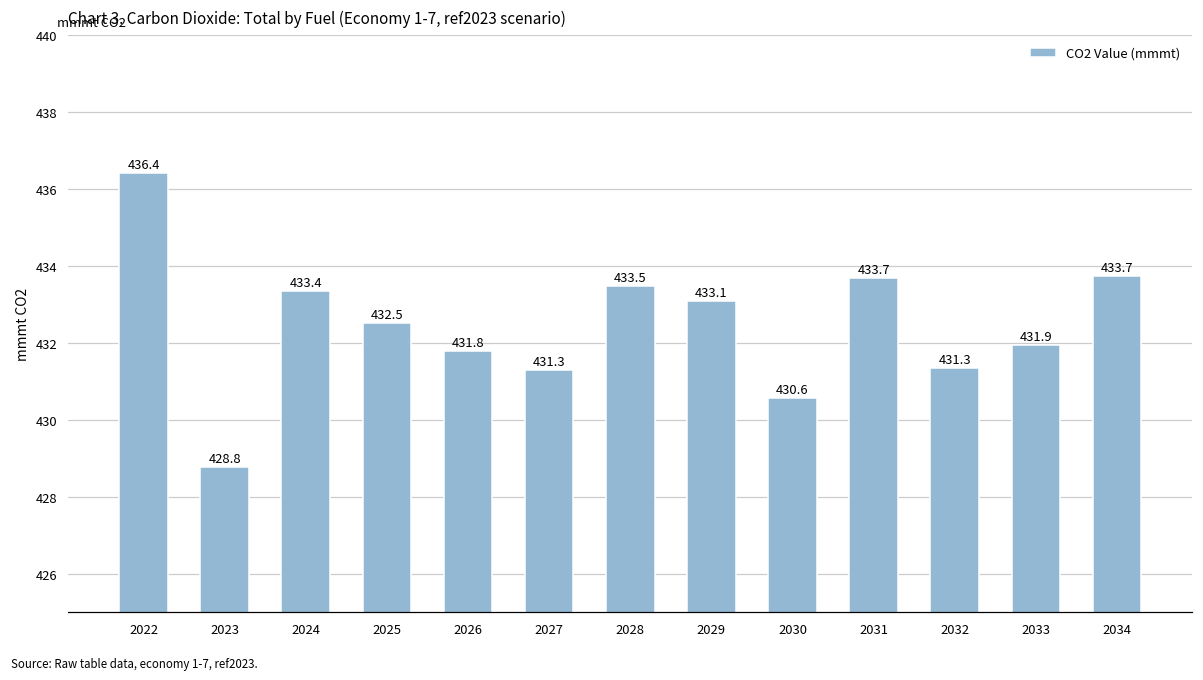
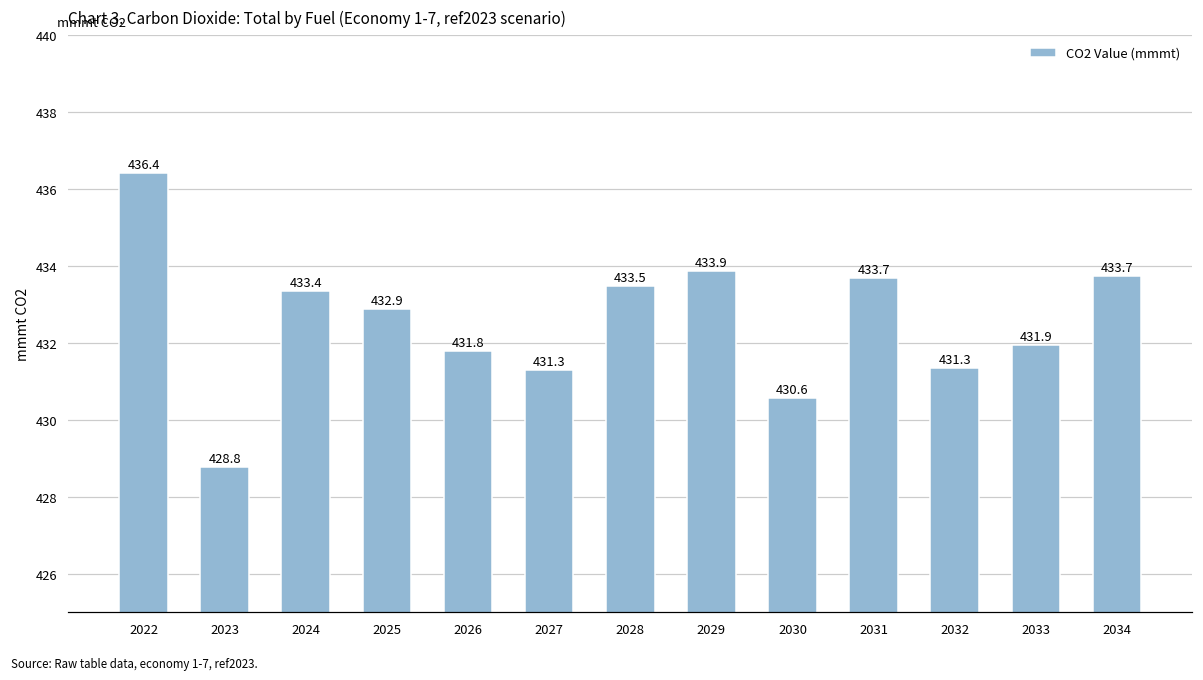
  {
    "2022": 436.4,
    "2023": 428.8,
    "2024": 433.4,
-   "2025": 432.5,
+   "2025": 432.9,
    "2026": 431.8,
    "2027": 431.3,
    "2028": 433.5,
-   "2029": 433.1,
+   "2029": 433.9,
    "2030": 430.6,
    "2031": 433.7,
    "2032": 431.3,
    "2033": 431.9,
    "2034": 433.7
  }
